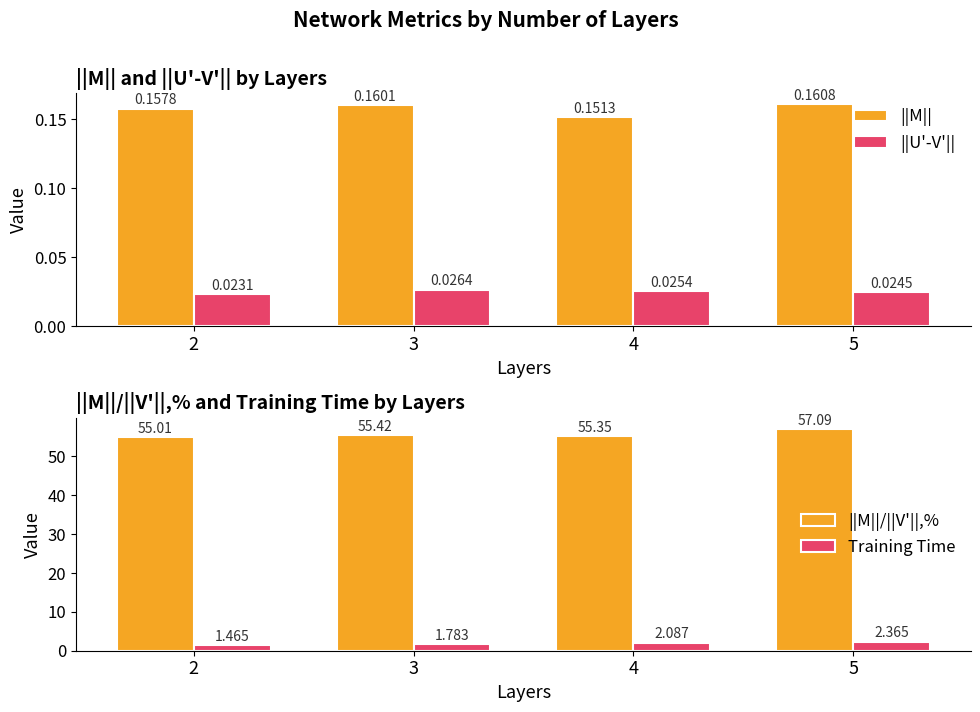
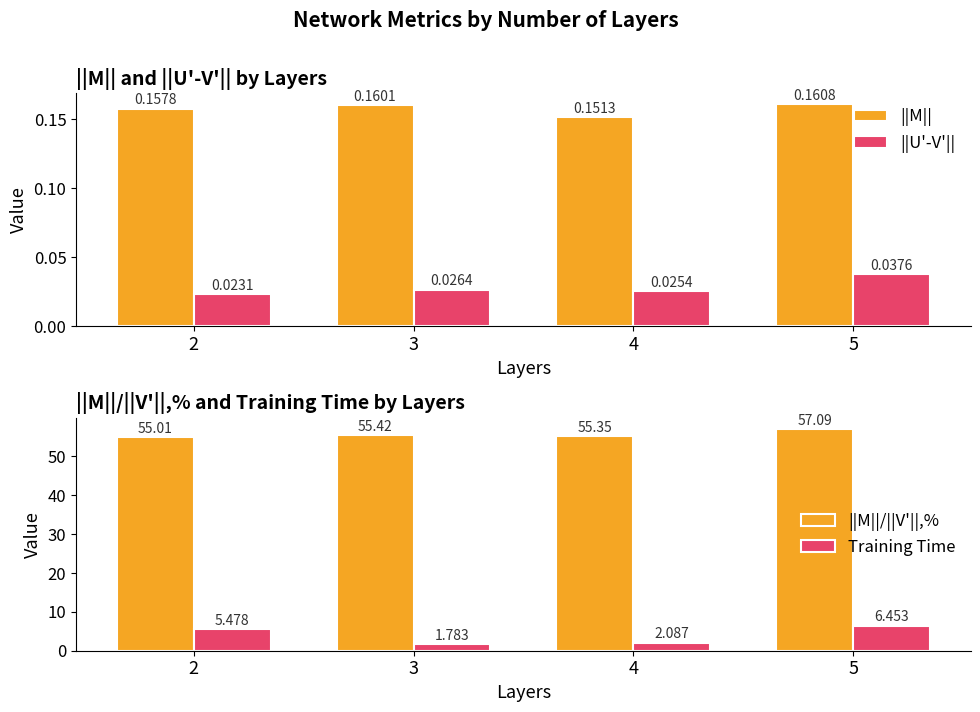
  {
    "||M|| and ||U'-V'|| by Layers": {
      "||M||": {
        "2": 0.1578,
        "3": 0.1601,
        "4": 0.1513,
        "5": 0.1608
      },
      "||U'-V'||": {
        "2": 0.0231,
        "3": 0.0264,
        "4": 0.0254,
-       "5": 0.0245
+       "5": 0.0376
      }
    },
    "||M||/||V'||,% and Training Time by Layers": {
      "||M||/||V'||,%": {
        "2": 55.01,
        "3": 55.42,
        "4": 55.35,
        "5": 57.09
      },
      "Training Time": {
-       "2": 1.465,
+       "2": 5.478,
        "3": 1.783,
        "4": 2.087,
-       "5": 2.365
+       "5": 6.453
      }
    }
  }
